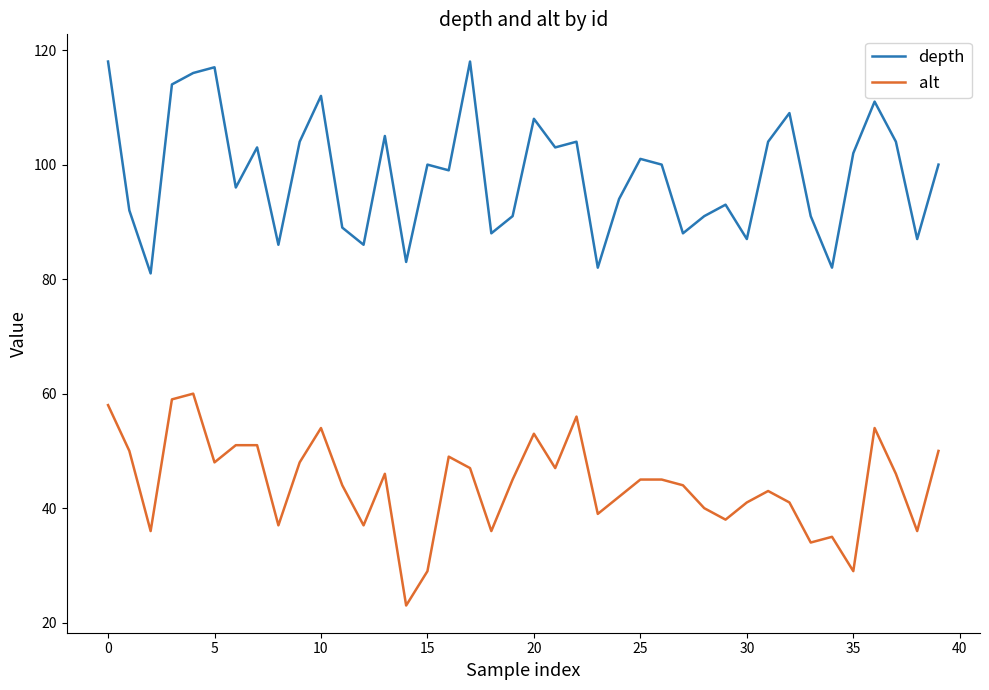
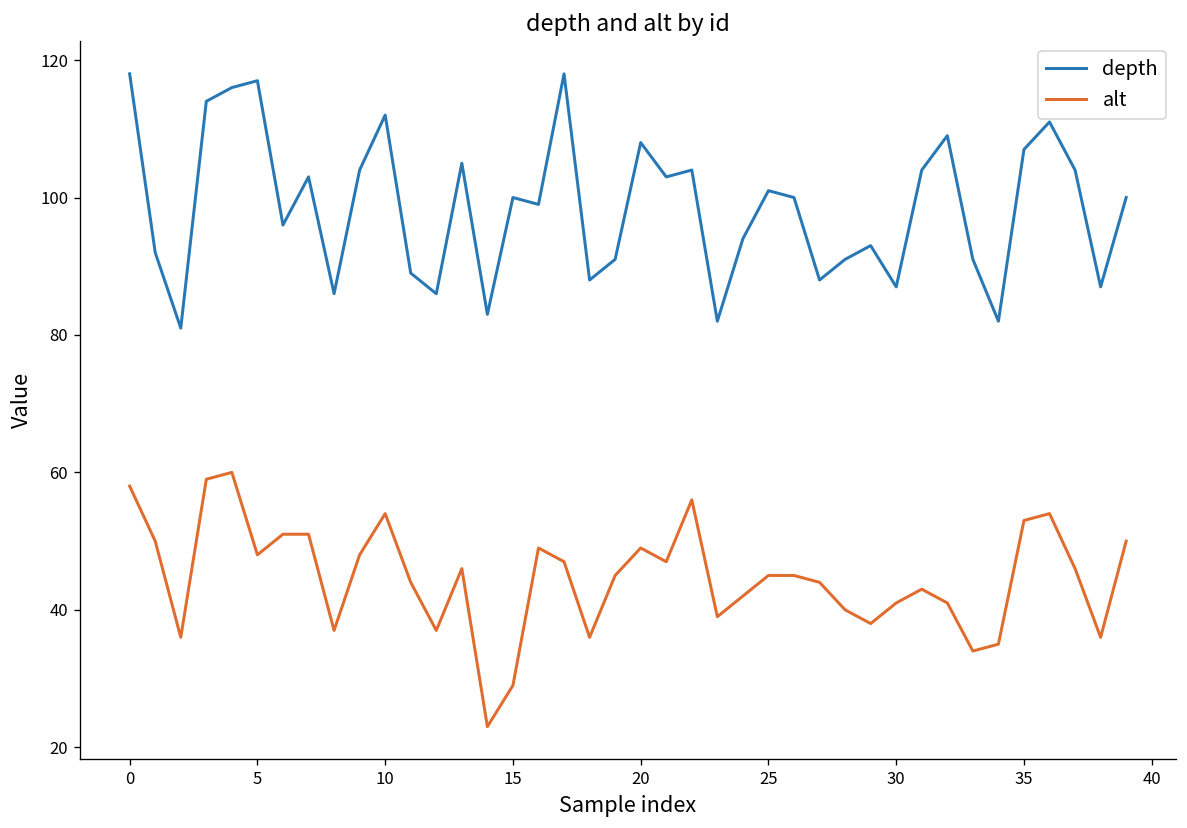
  {
    "depth": {
      "0": 118,
      "5": 117,
      "10": 112,
      "15": 100,
      "20": 108,
      "25": 101,
      "30": 87,
-     "35": 102
+     "35": 107
    },
    "alt": {
      "0": 58,
      "5": 48,
      "10": 54,
      "15": 29,
-     "20": 53,
+     "20": 49,
      "25": 45,
      "30": 41,
-     "35": 29
+     "35": 53
    }
  }
